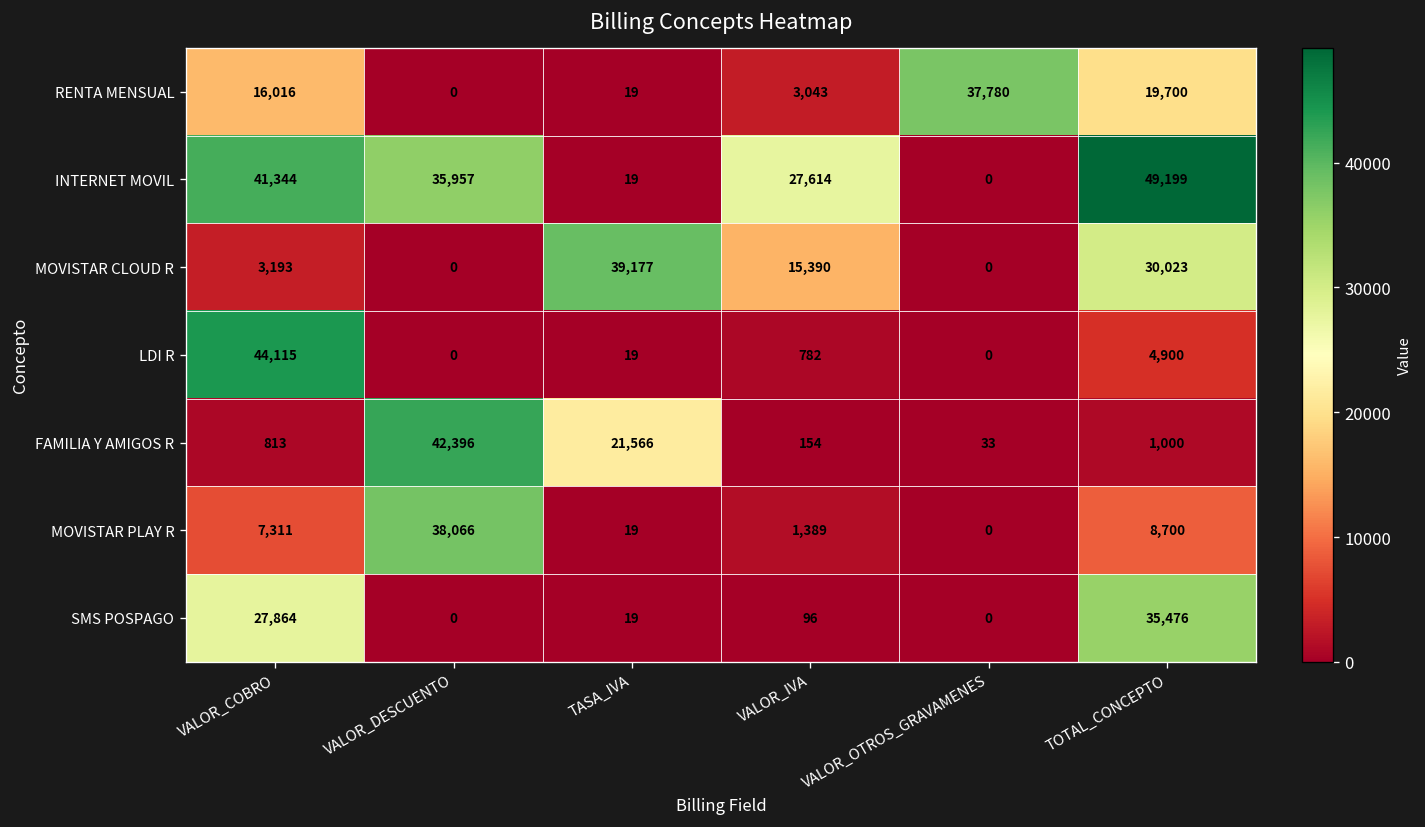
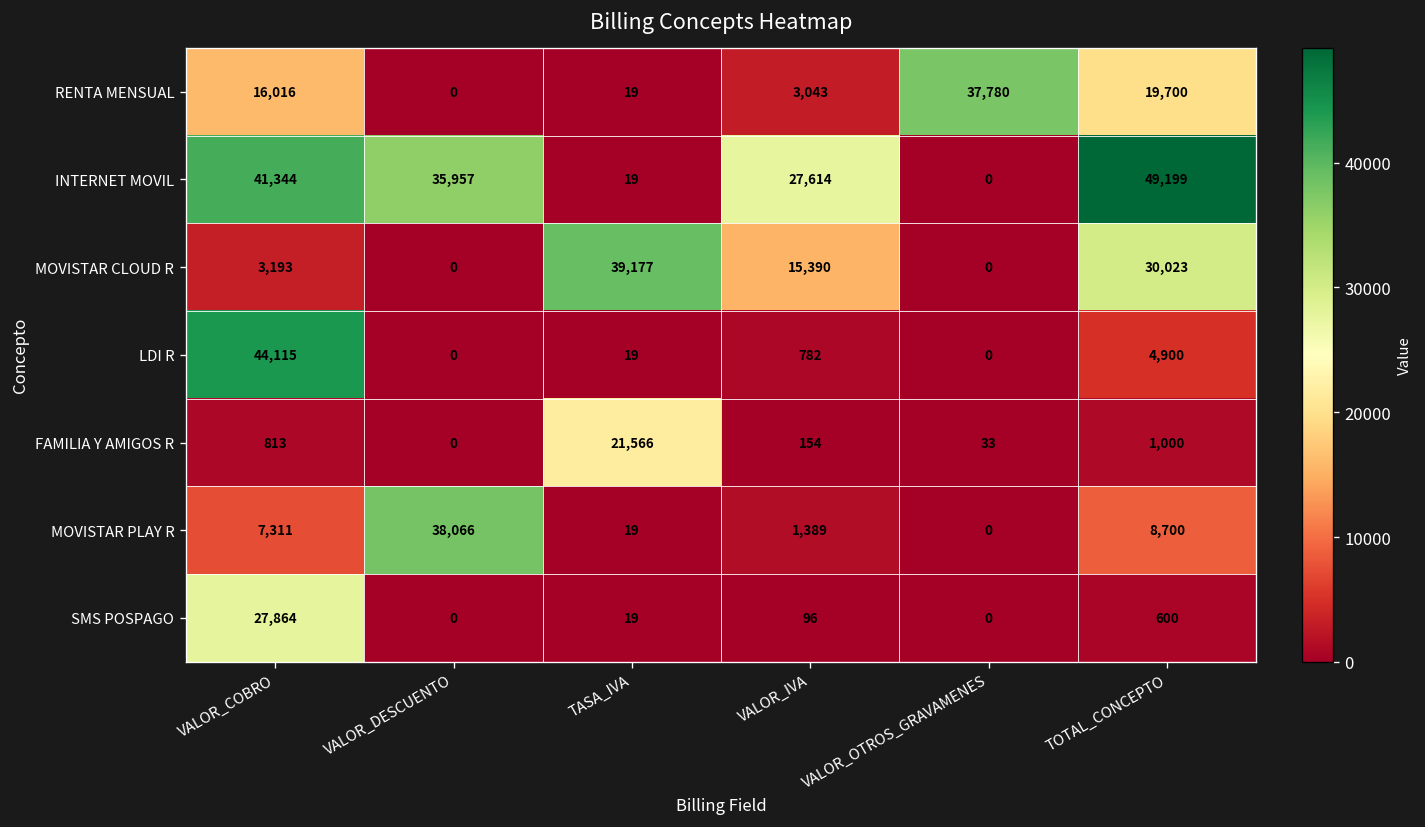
  {
    "RENTA MENSUAL": {
      "VALOR_COBRO": "16,016",
      "VALOR_DESCUENTO": "0",
      "TASA_IVA": "19",
      "VALOR_IVA": "3,043",
      "VALOR_OTROS_GRAVAMENES": "37,780",
      "TOTAL_CONCEPTO": "19,700"
    },
    "INTERNET MOVIL": {
      "VALOR_COBRO": "41,344",
      "VALOR_DESCUENTO": "35,957",
      "TASA_IVA": "19",
      "VALOR_IVA": "27,614",
      "VALOR_OTROS_GRAVAMENES": "0",
      "TOTAL_CONCEPTO": "49,199"
    },
    "MOVISTAR CLOUD R": {
      "VALOR_COBRO": "3,193",
      "VALOR_DESCUENTO": "0",
      "TASA_IVA": "39,177",
      "VALOR_IVA": "15,390",
      "VALOR_OTROS_GRAVAMENES": "0",
      "TOTAL_CONCEPTO": "30,023"
    },
    "LDI R": {
      "VALOR_COBRO": "44,115",
      "VALOR_DESCUENTO": "0",
      "TASA_IVA": "19",
      "VALOR_IVA": "782",
      "VALOR_OTROS_GRAVAMENES": "0",
      "TOTAL_CONCEPTO": "4,900"
    },
    "FAMILIA Y AMIGOS R": {
      "VALOR_COBRO": "813",
-     "VALOR_DESCUENTO": "42,396",
+     "VALOR_DESCUENTO": "0",
      "TASA_IVA": "21,566",
      "VALOR_IVA": "154",
      "VALOR_OTROS_GRAVAMENES": "33",
      "TOTAL_CONCEPTO": "1,000"
    },
    "MOVISTAR PLAY R": {
      "VALOR_COBRO": "7,311",
      "VALOR_DESCUENTO": "38,066",
      "TASA_IVA": "19",
      "VALOR_IVA": "1,389",
      "VALOR_OTROS_GRAVAMENES": "0",
      "TOTAL_CONCEPTO": "8,700"
    },
    "SMS POSPAGO": {
      "VALOR_COBRO": "27,864",
      "VALOR_DESCUENTO": "0",
      "TASA_IVA": "19",
      "VALOR_IVA": "96",
      "VALOR_OTROS_GRAVAMENES": "0",
-     "TOTAL_CONCEPTO": "35,476"
+     "TOTAL_CONCEPTO": "600"
    }
  }
